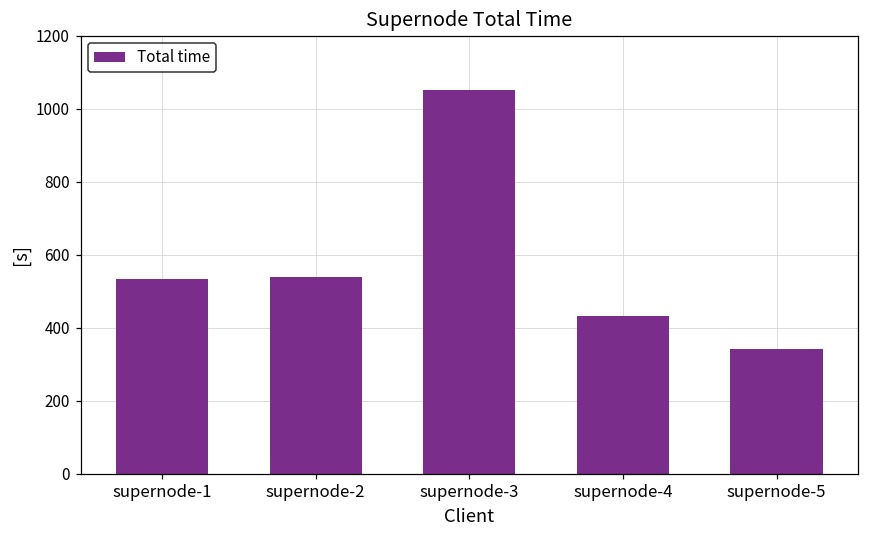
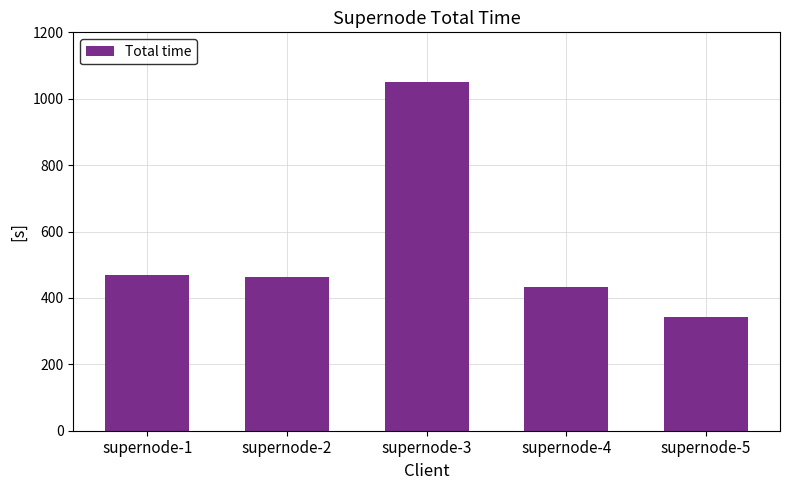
  {
-   "supernode-1": 530,
-   "supernode-2": 540,
+   "supernode-1": 470,
+   "supernode-2": 460,
    "supernode-3": 1050,
    "supernode-4": 430,
    "supernode-5": 340
  }
